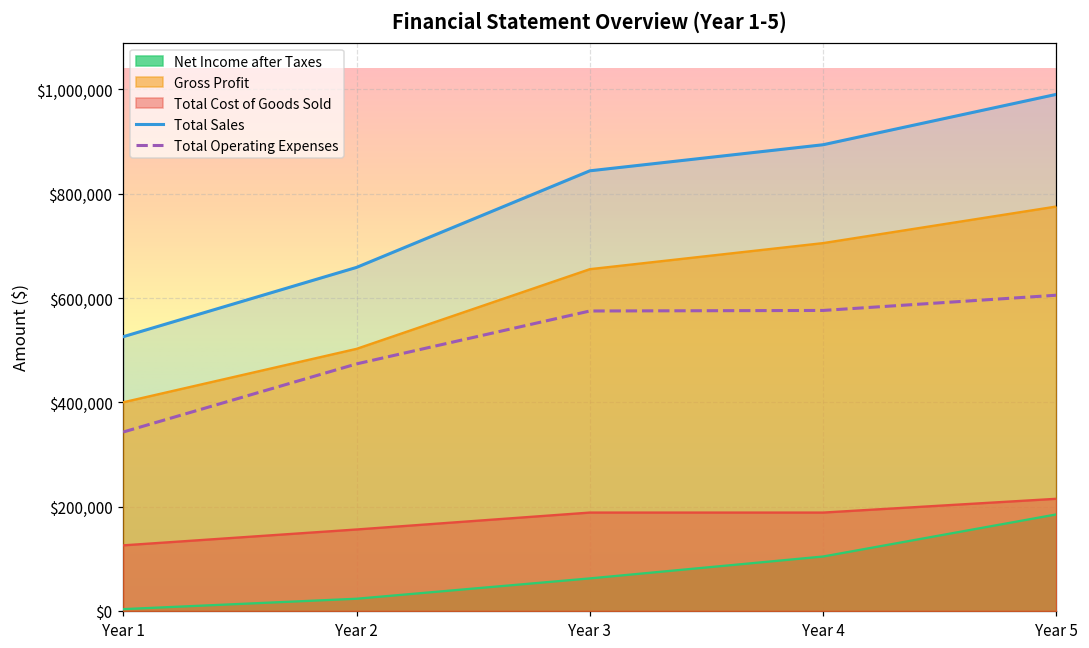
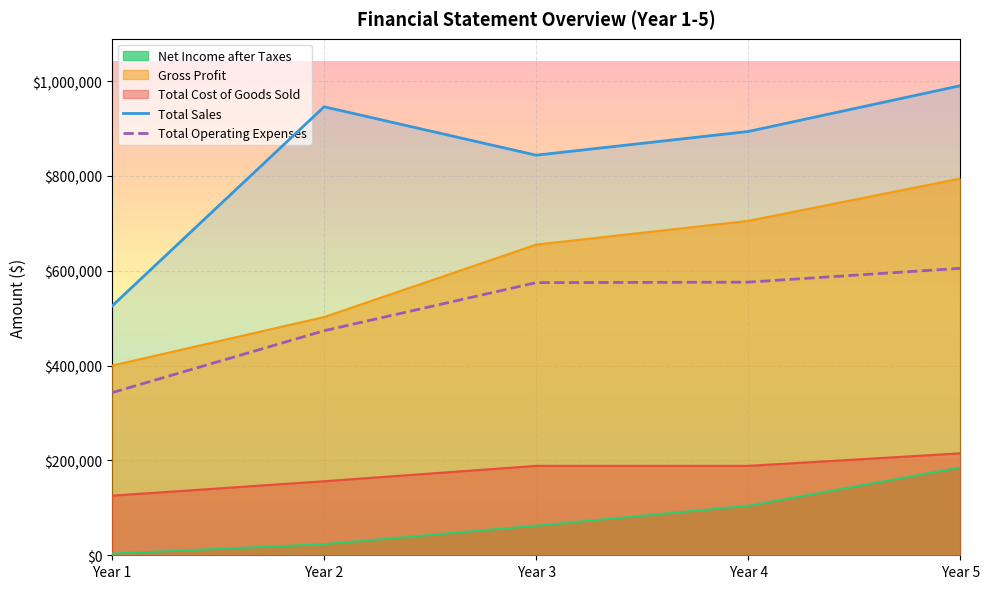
  {
    "Net Income after Taxes": {
      "Year 1": "$0",
      "Year 2": "$20,000",
      "Year 3": "$60,000",
      "Year 4": "$100,000",
      "Year 5": "$190,000"
    },
    "Gross Profit": {
      "Year 1": "$400,000",
      "Year 2": "$500,000",
      "Year 3": "$660,000",
      "Year 4": "$710,000",
-     "Year 5": "$780,000"
+     "Year 5": "$790,000"
    },
    "Total Cost of Goods Sold": {
      "Year 1": "$130,000",
      "Year 2": "$160,000",
      "Year 3": "$190,000",
      "Year 4": "$190,000",
      "Year 5": "$220,000"
    },
    "Total Sales": {
      "Year 1": "$530,000",
-     "Year 2": "$660,000",
+     "Year 2": "$950,000",
      "Year 3": "$840,000",
      "Year 4": "$890,000",
      "Year 5": "$990,000"
    },
    "Total Operating Expenses": {
      "Year 1": "$340,000",
      "Year 2": "$470,000",
      "Year 3": "$580,000",
      "Year 4": "$580,000",
      "Year 5": "$610,000"
    }
  }
